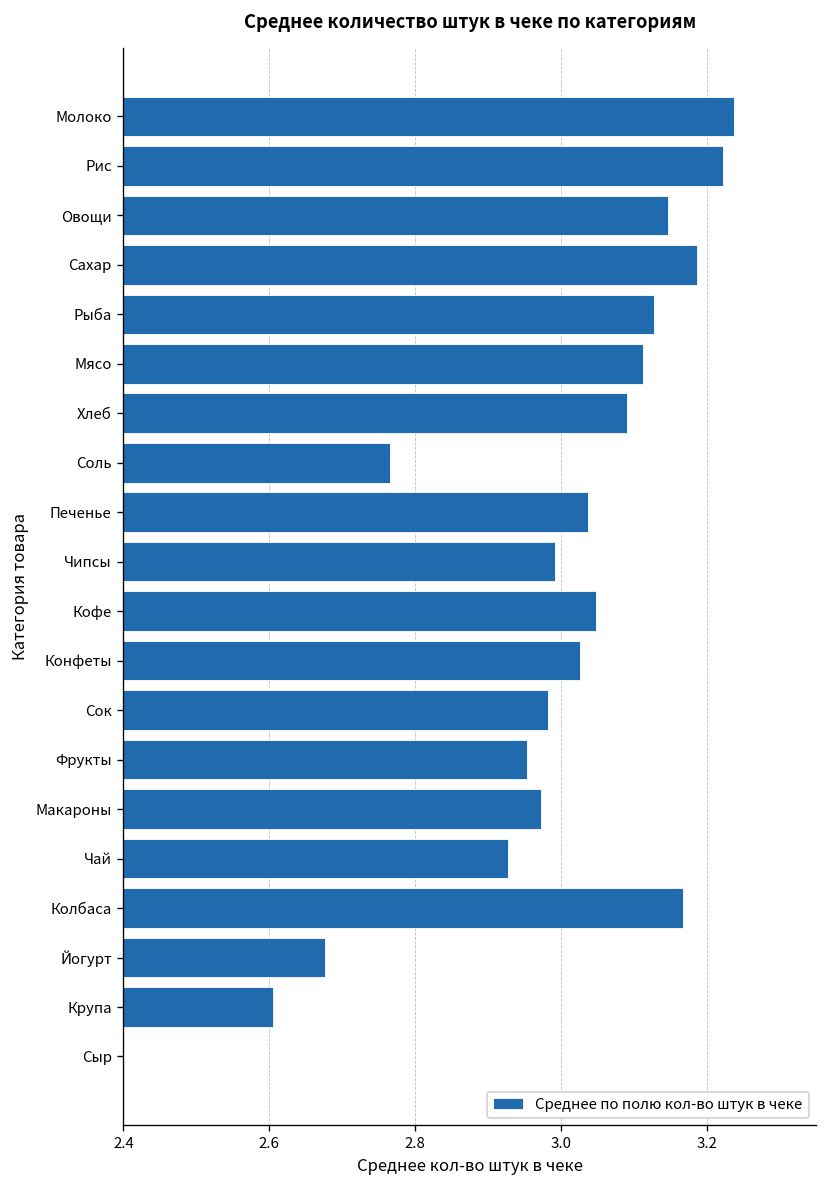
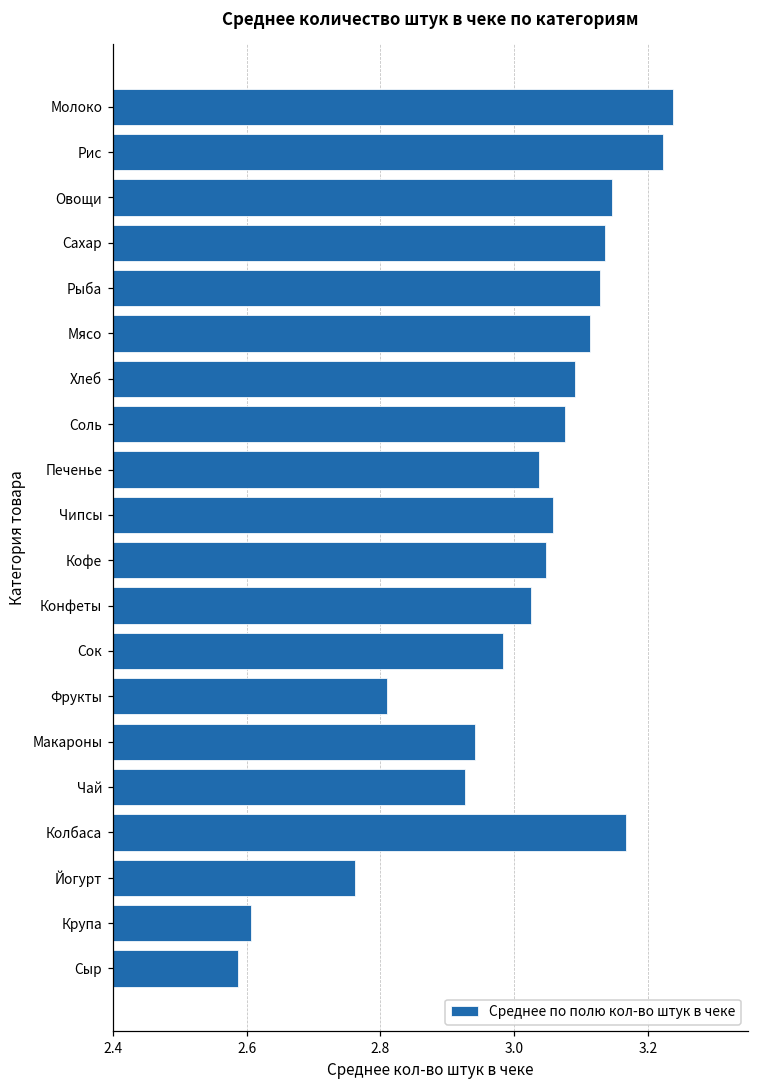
  {
    "Молоко": 3.24,
    "Рис": 3.22,
    "Овощи": 3.15,
-   "Сахар": 3.19,
+   "Сахар": 3.14,
    "Рыба": 3.13,
    "Мясо": 3.11,
    "Хлеб": 3.09,
-   "Соль": 2.77,
+   "Соль": 3.08,
    "Печенье": 3.04,
-   "Чипсы": 2.99,
+   "Чипсы": 3.06,
    "Кофе": 3.05,
    "Конфеты": 3.03,
    "Сок": 2.98,
-   "Фрукты": 2.95,
-   "Макароны": 2.97,
+   "Фрукты": 2.81,
+   "Макароны": 2.94,
    "Чай": 2.93,
    "Колбаса": 3.17,
-   "Йогурт": 2.68,
+   "Йогурт": 2.76,
    "Крупа": 2.61,
-   "Сыр": 2.40
+   "Сыр": 2.59
  }
